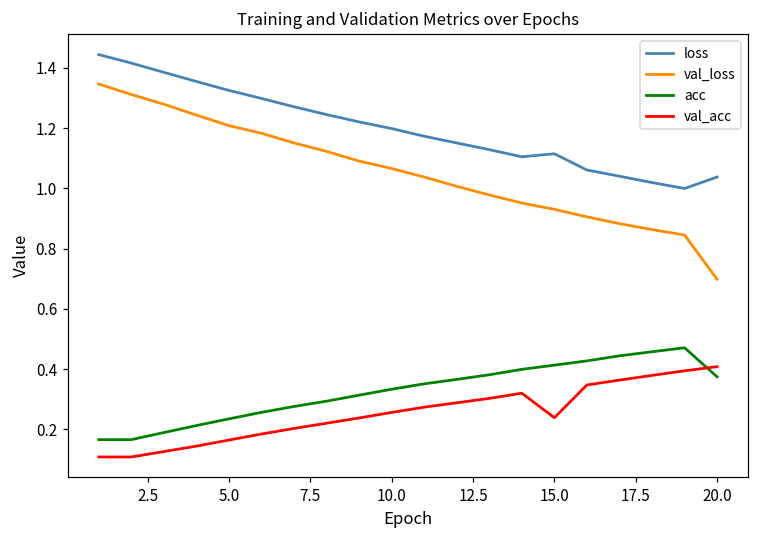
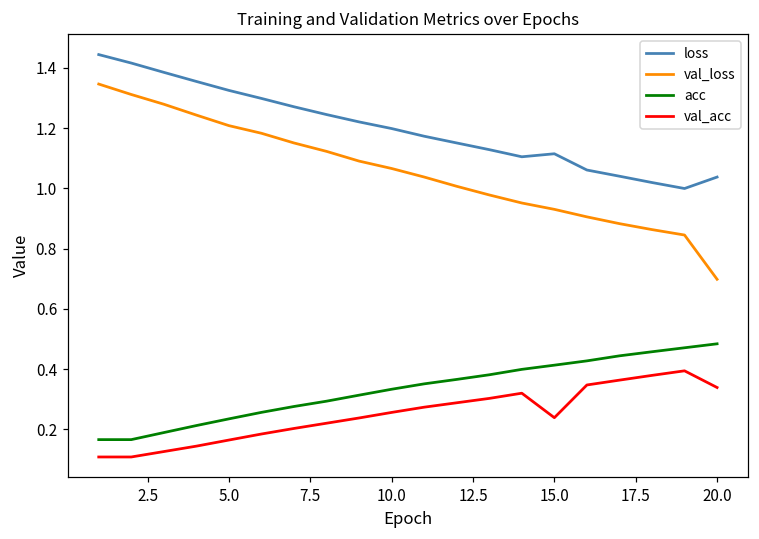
  {
    "loss": {
      "5.0": 1.32,
      "10.0": 1.20,
      "15.0": 1.11,
      "20.0": 1.04
    },
    "val_loss": {
      "5.0": 1.21,
      "10.0": 1.07,
      "15.0": 0.93,
      "20.0": 0.70
    },
    "acc": {
      "5.0": 0.23,
      "10.0": 0.33,
      "15.0": 0.41,
-     "20.0": 0.37
+     "20.0": 0.48
    },
    "val_acc": {
      "5.0": 0.16,
      "10.0": 0.26,
      "15.0": 0.24,
-     "20.0": 0.41
+     "20.0": 0.34
    }
  }
